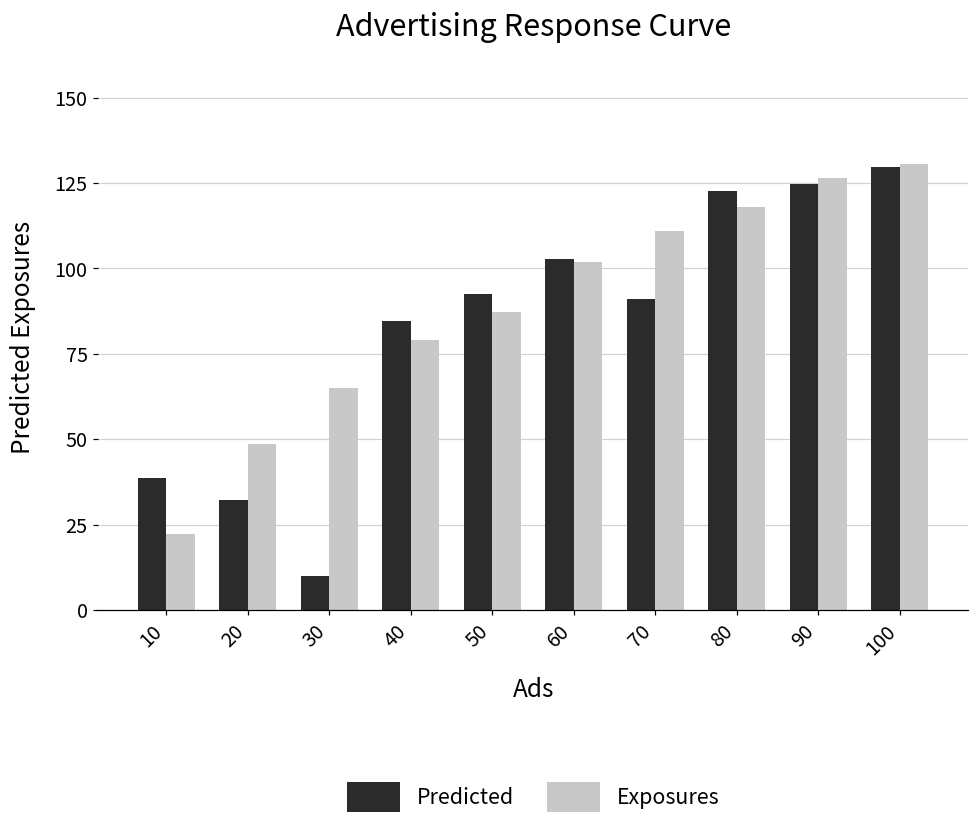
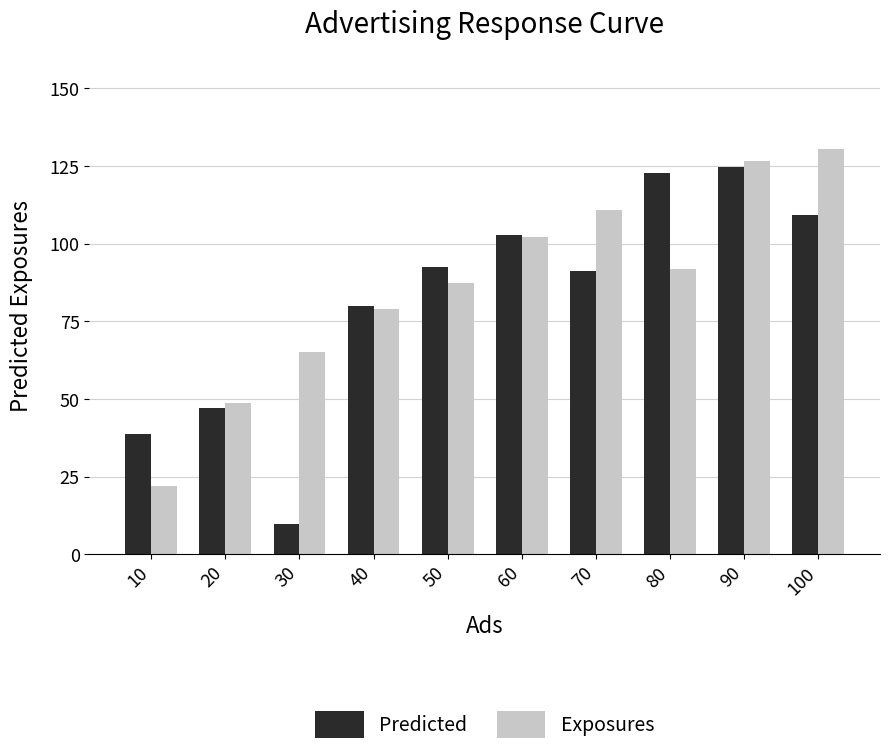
  {
    "Predicted": {
      "10": 39,
-     "20": 32,
+     "20": 47,
      "30": 10,
-     "40": 85,
+     "40": 80,
      "50": 92,
      "60": 103,
      "70": 91,
      "80": 123,
      "90": 125,
-     "100": 130
+     "100": 109
    },
    "Exposures": {
      "10": 22,
      "20": 49,
      "30": 65,
      "40": 79,
      "50": 87,
      "60": 102,
      "70": 111,
-     "80": 118,
+     "80": 92,
      "90": 127,
      "100": 131
    }
  }
